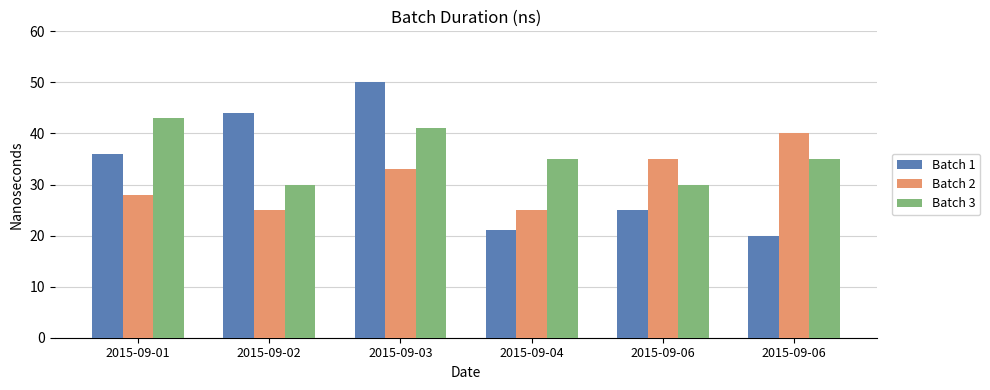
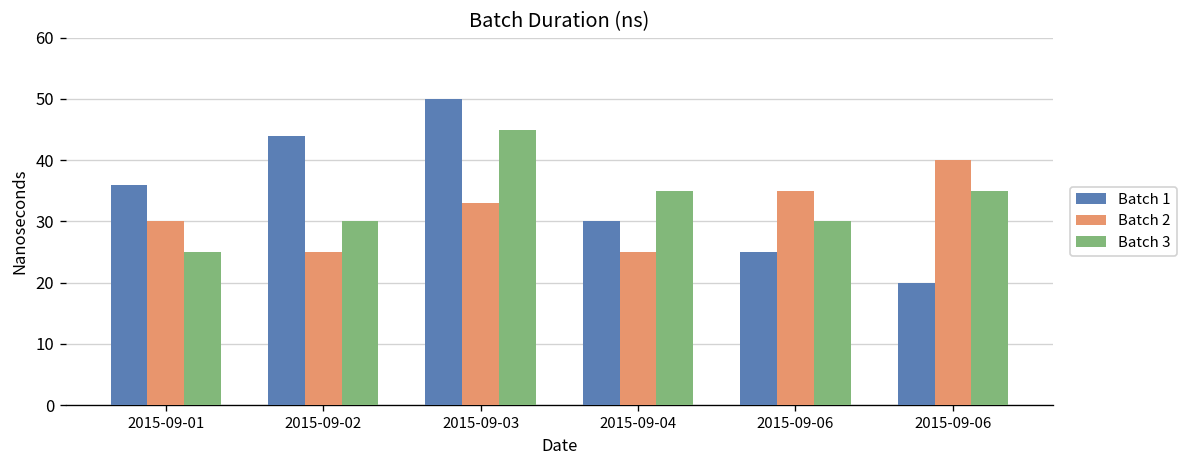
  {
    "Batch 1": {
      "2015-09-01": 36,
      "2015-09-02": 44,
      "2015-09-03": 50,
-     "2015-09-04": 21
+     "2015-09-04": 30
    },
    "Batch 2": {
-     "2015-09-01": 28,
+     "2015-09-01": 30,
      "2015-09-02": 25,
      "2015-09-03": 33,
      "2015-09-04": 25
    },
    "Batch 3": {
-     "2015-09-01": 43,
+     "2015-09-01": 25,
      "2015-09-02": 30,
-     "2015-09-03": 41,
+     "2015-09-03": 45,
      "2015-09-04": 35
    }
  }
